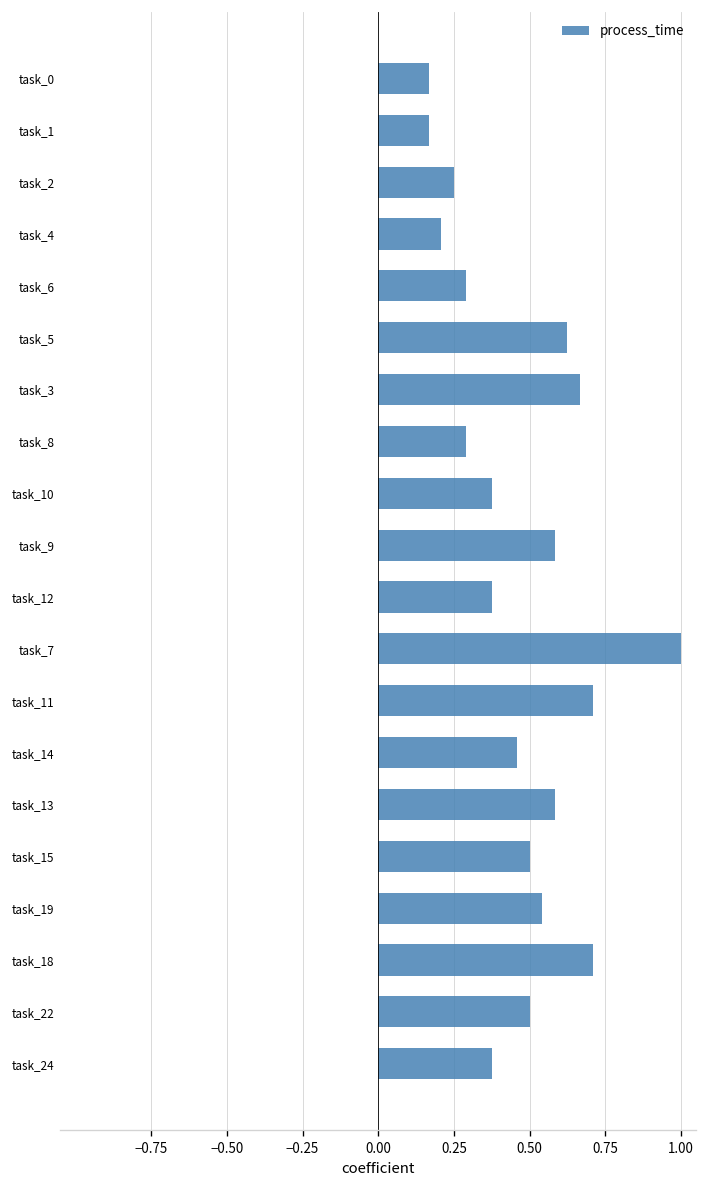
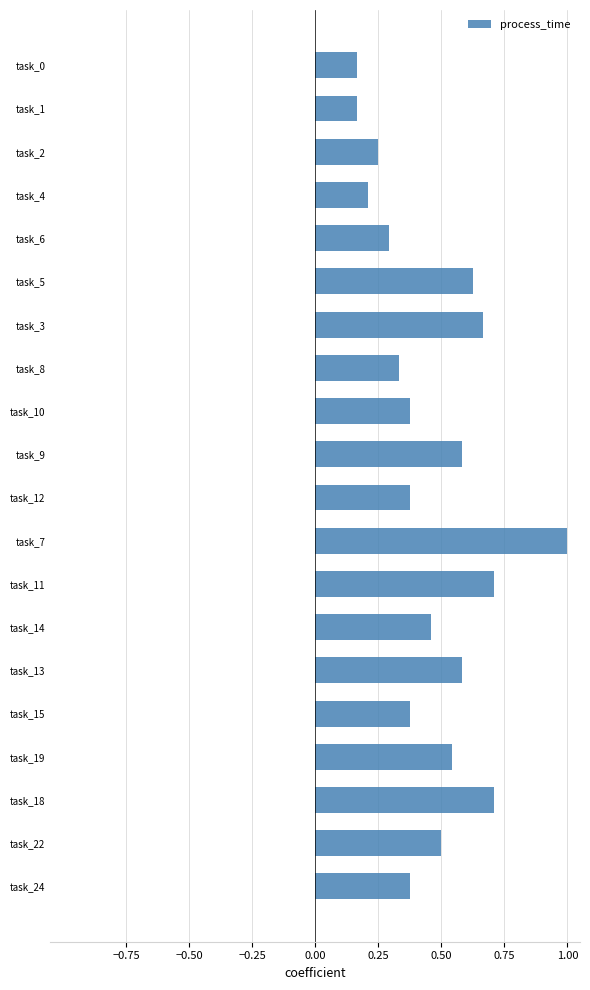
  {
    "task_0": 0.17,
    "task_1": 0.17,
    "task_2": 0.25,
    "task_4": 0.21,
    "task_6": 0.29,
    "task_5": 0.63,
    "task_3": 0.67,
-   "task_8": 0.29,
+   "task_8": 0.33,
    "task_10": 0.38,
    "task_9": 0.58,
    "task_12": 0.38,
    "task_7": 1.00,
    "task_11": 0.71,
    "task_14": 0.46,
    "task_13": 0.58,
-   "task_15": 0.50,
+   "task_15": 0.38,
    "task_19": 0.54,
    "task_18": 0.71,
    "task_22": 0.50,
    "task_24": 0.38
  }
